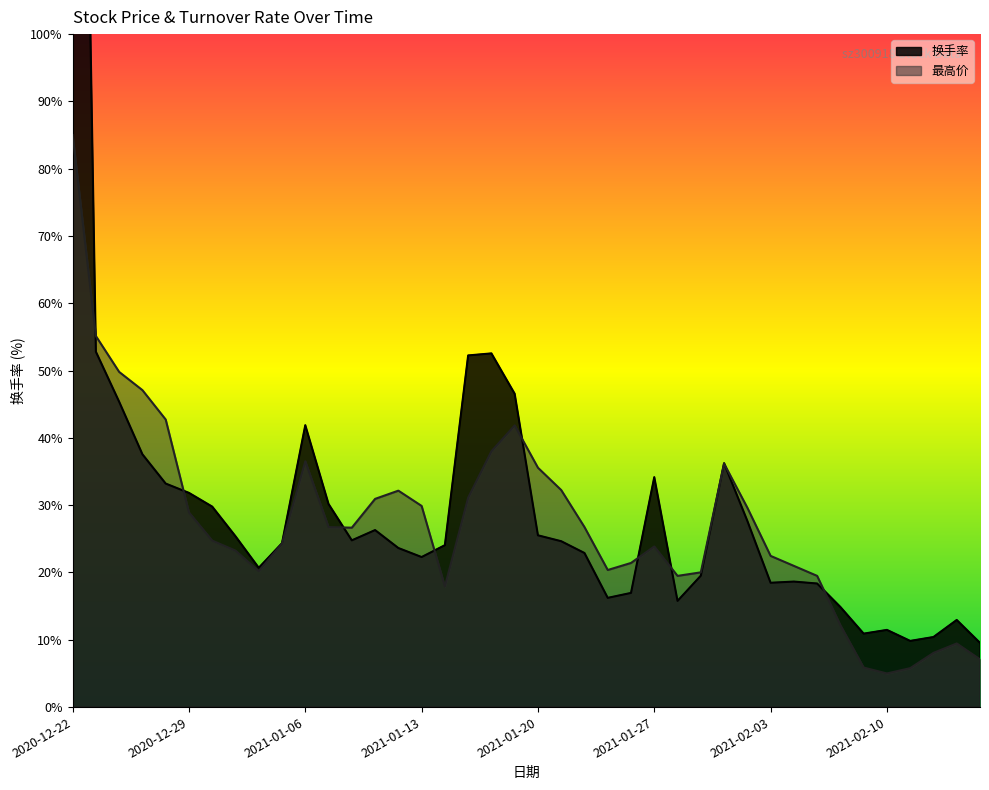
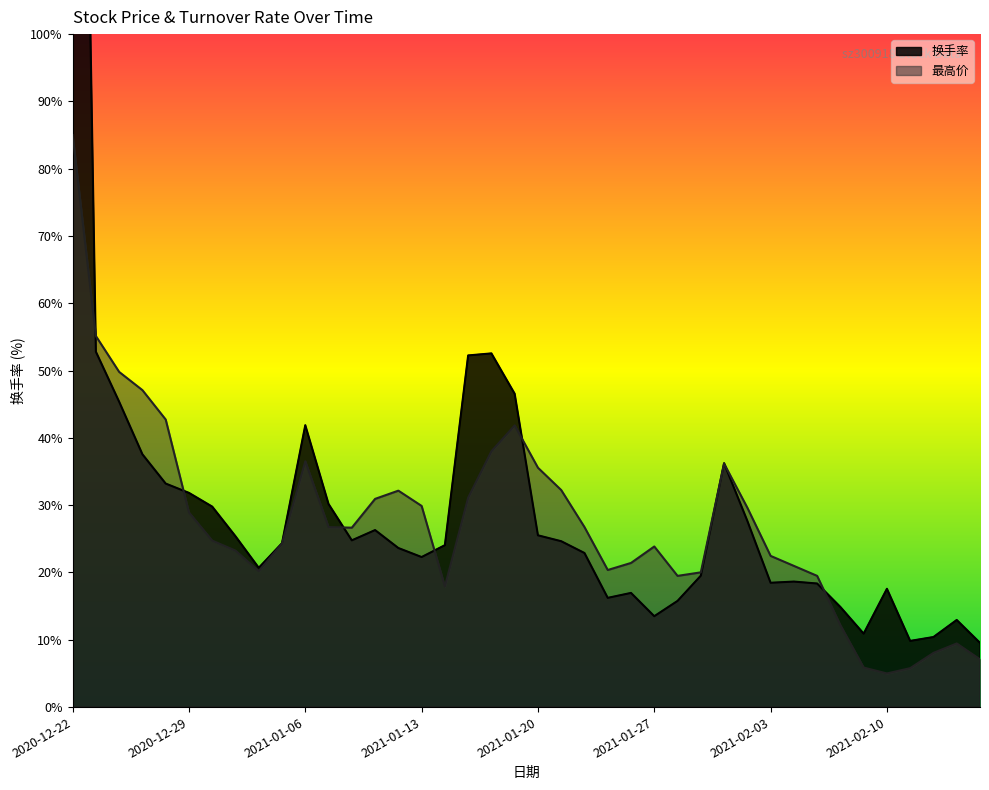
  {
    "换手率": {
      "2020-12-29": "32%",
      "2021-01-06": "42%",
      "2021-01-13": "22%",
      "2021-01-20": "26%",
-     "2021-01-27": "34%",
+     "2021-01-27": "14%",
      "2021-02-03": "18%",
-     "2021-02-10": "11%"
+     "2021-02-10": "18%"
    },
    "最高价": {
      "2020-12-22": "85%",
      "2020-12-29": "29%",
      "2021-01-06": "37%",
      "2021-01-13": "30%",
      "2021-01-20": "36%",
      "2021-01-27": "24%",
      "2021-02-03": "22%",
      "2021-02-10": "5%"
    }
  }
